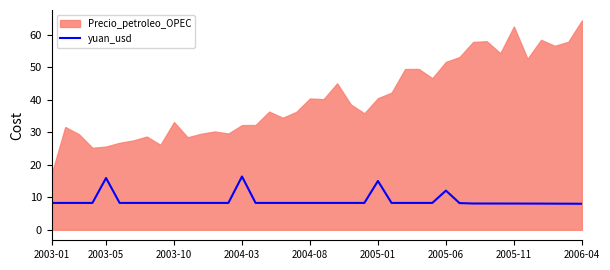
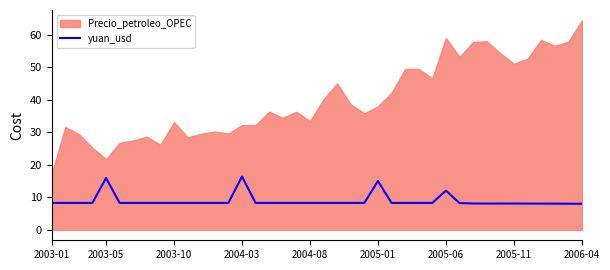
  {
    "Precio_petroleo_OPEC": {
      "2003-01": 17,
-     "2003-05": 26,
+     "2003-05": 22,
      "2003-10": 33,
      "2004-03": 32,
-     "2004-08": 40,
-     "2005-01": 41,
-     "2005-06": 52,
-     "2005-11": 63,
+     "2004-08": 33,
+     "2005-01": 38,
+     "2005-06": 59,
+     "2005-11": 51,
      "2006-04": 64
    },
    "yuan_usd": {
      "2003-01": 8,
      "2003-05": 16,
      "2003-10": 8,
      "2004-03": 16,
      "2004-08": 8,
      "2005-01": 15,
      "2005-06": 12,
      "2005-11": 8,
      "2006-04": 8
    }
  }
